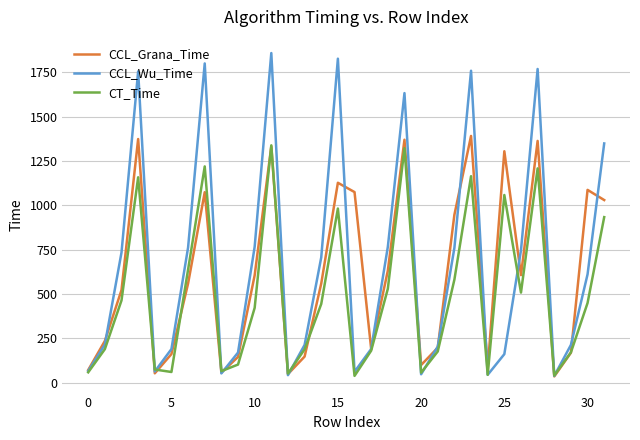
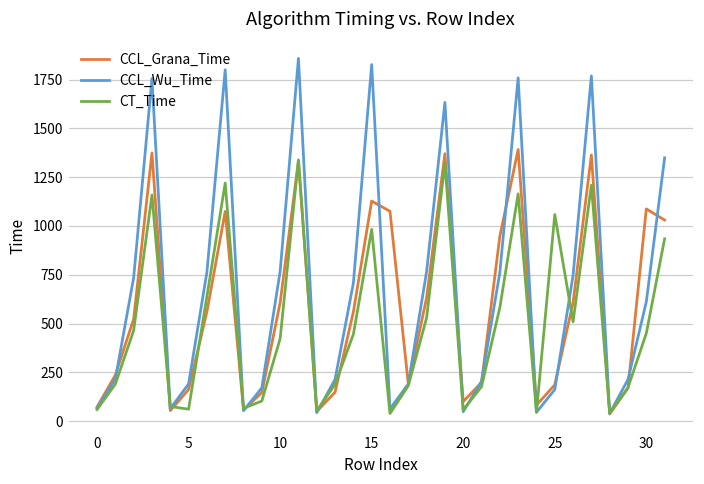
  {
    "CCL_Grana_Time": {
      "5": 160,
      "10": 610,
      "15": 1130,
      "20": 100,
-     "25": 1310,
+     "25": 190,
      "30": 1090
    },
    "CCL_Wu_Time": {
      "5": 190,
      "10": 770,
      "15": 1830,
      "25": 160,
      "30": 610
    },
    "CT_Time": {
      "5": 60,
      "10": 420,
      "15": 980,
      "25": 1060,
      "30": 450
    }
  }
